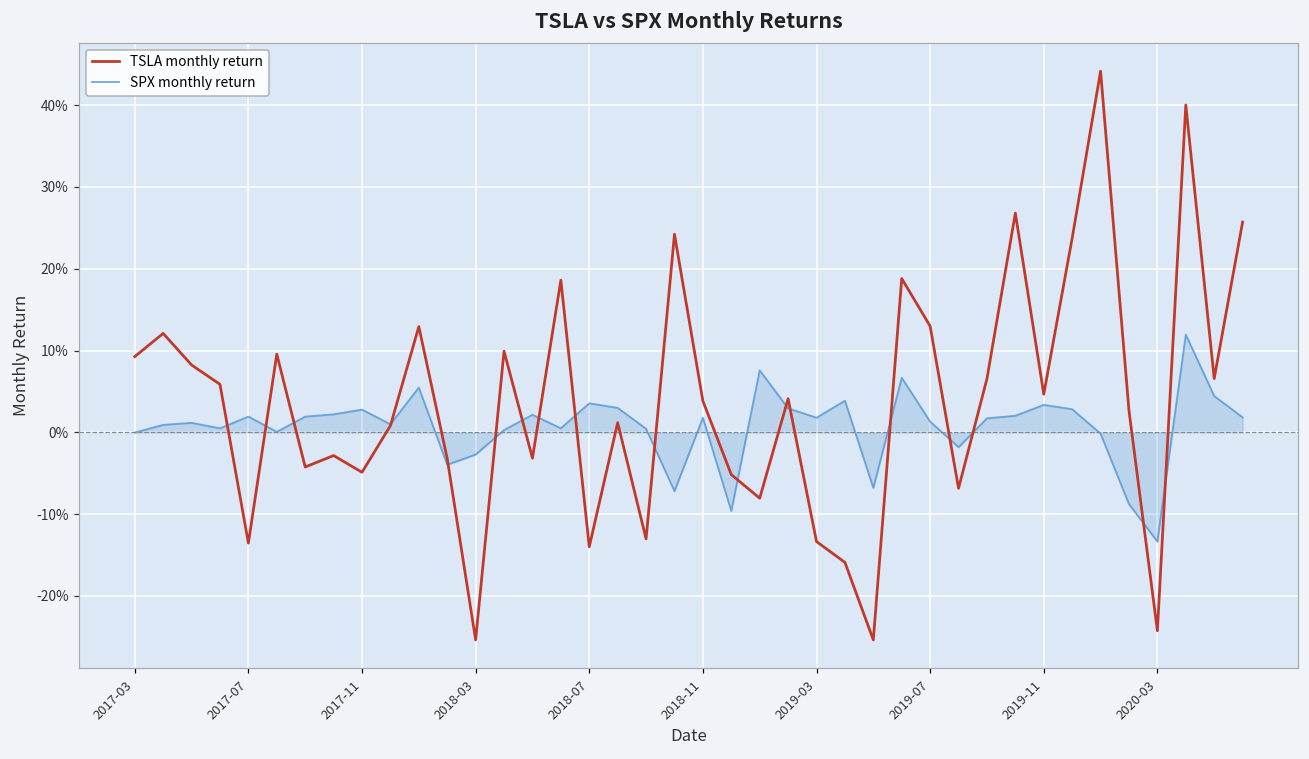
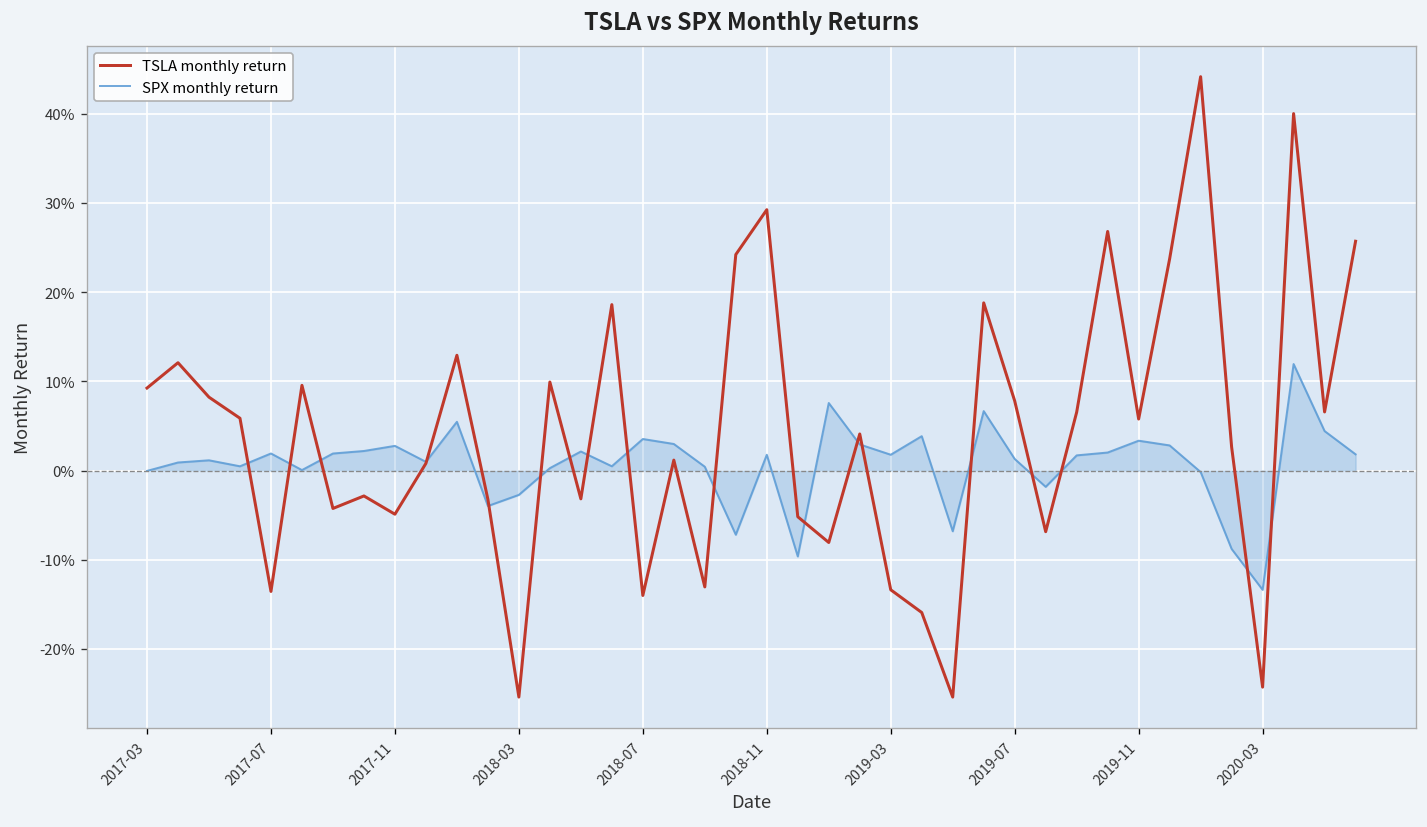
  {
    "TSLA monthly return": {
      "2017-03": "9%",
      "2017-07": "-14%",
      "2017-11": "-5%",
      "2018-03": "-25%",
      "2018-07": "-14%",
-     "2018-11": "4%",
+     "2018-11": "29%",
      "2019-03": "-13%",
-     "2019-07": "13%",
-     "2019-11": "5%",
+     "2019-07": "8%",
+     "2019-11": "6%",
      "2020-03": "-24%"
    }
  }
